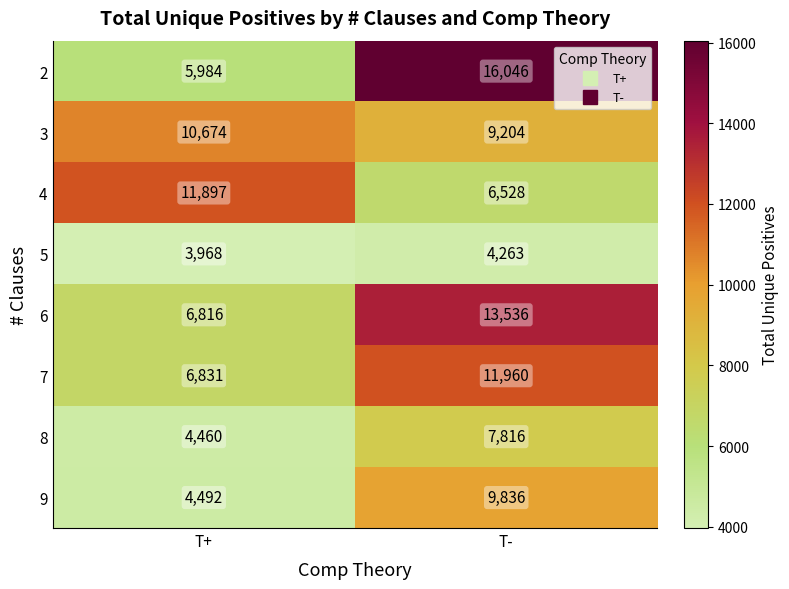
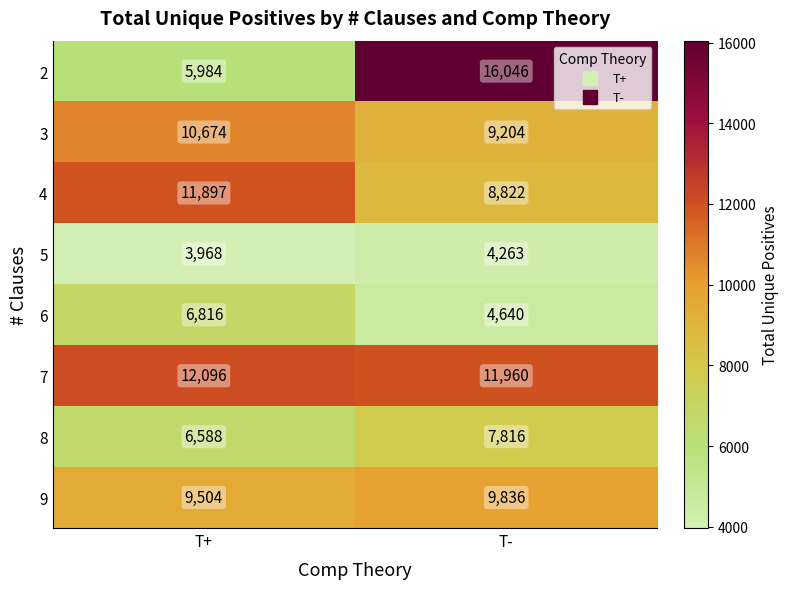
  {
    "4": {
-     "T-": "6,528"
+     "T-": "8,822"
    },
    "6": {
-     "T-": "13,536"
+     "T-": "4,640"
    },
    "7": {
-     "T+": "6,831"
+     "T+": "12,096"
    },
    "8": {
-     "T+": "4,460"
+     "T+": "6,588"
    },
    "9": {
-     "T+": "4,492"
+     "T+": "9,504"
    }
  }
